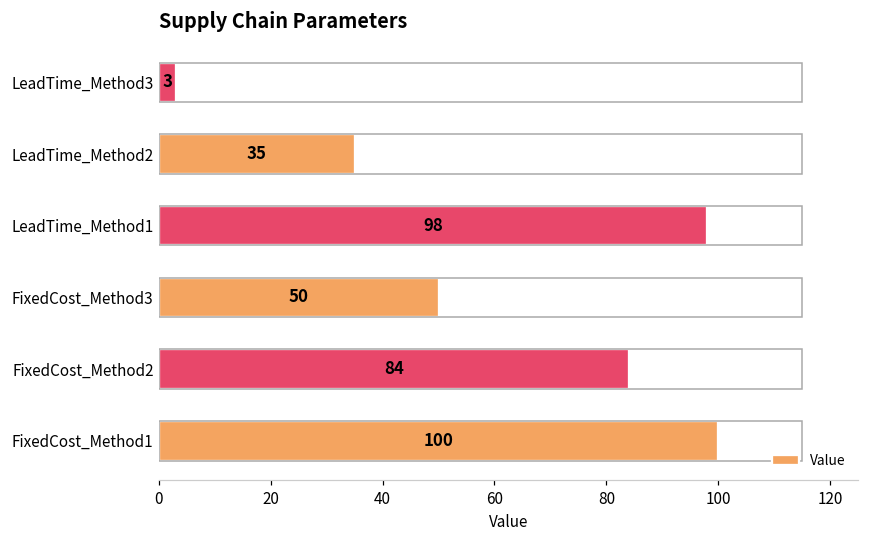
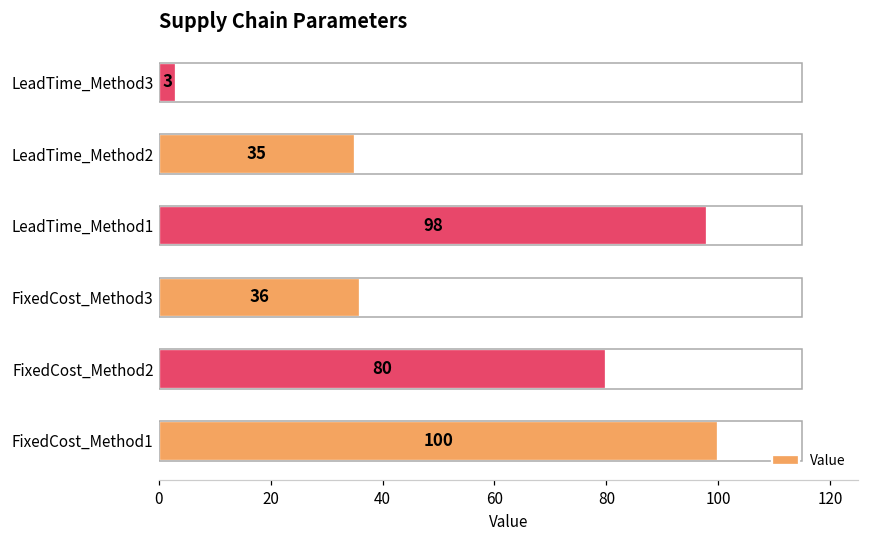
  {
    "LeadTime_Method3": 3,
    "LeadTime_Method2": 35,
    "LeadTime_Method1": 98,
-   "FixedCost_Method3": 50,
-   "FixedCost_Method2": 84,
+   "FixedCost_Method3": 36,
+   "FixedCost_Method2": 80,
    "FixedCost_Method1": 100
  }
